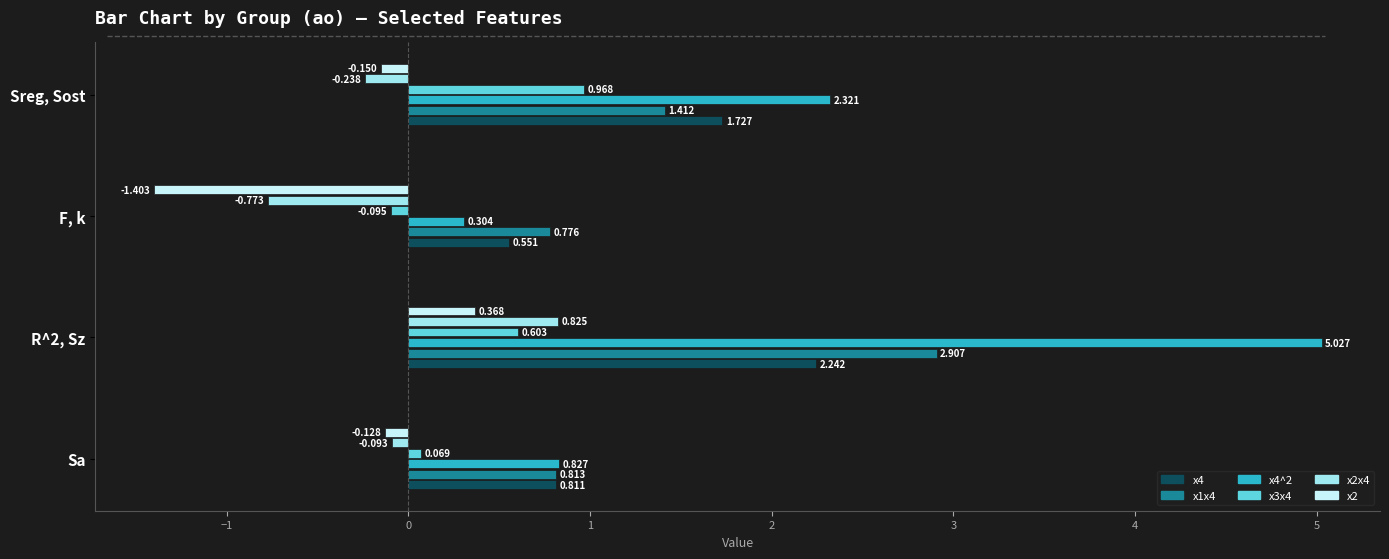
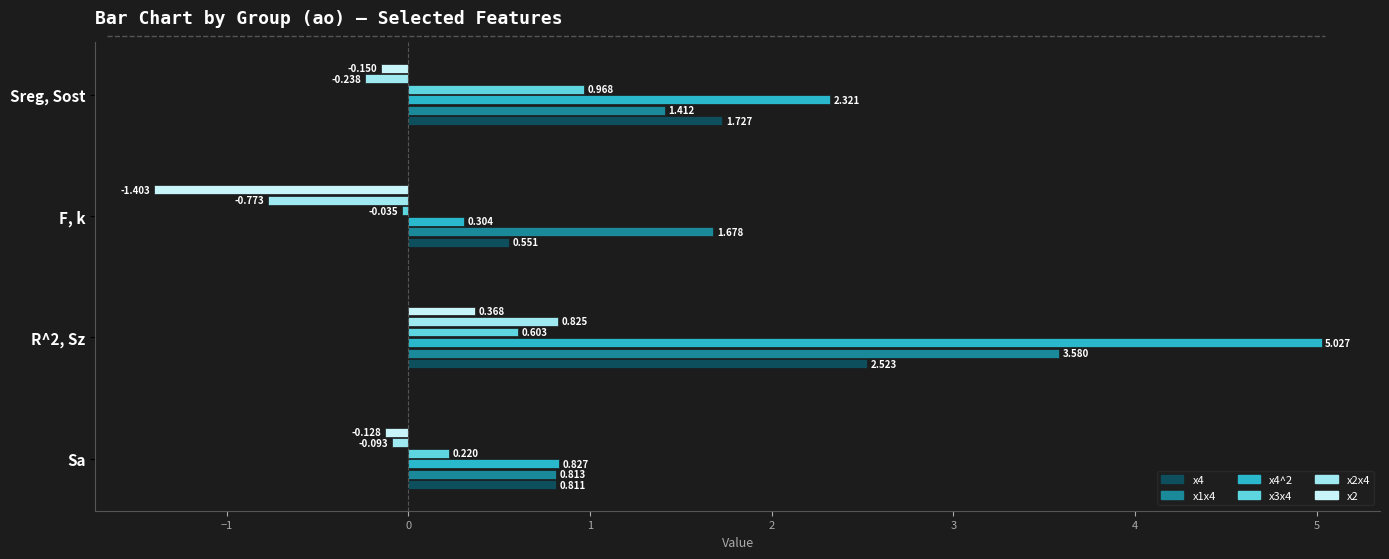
  {
    "x4": {
      "Sreg, Sost": 1.727,
      "F, k": 0.551,
-     "R^2, Sz": 2.242,
+     "R^2, Sz": 2.523,
      "Sa": 0.811
    },
    "x1x4": {
      "Sreg, Sost": 1.412,
-     "F, k": 0.776,
-     "R^2, Sz": 2.907,
+     "F, k": 1.678,
+     "R^2, Sz": 3.580,
      "Sa": 0.813
    },
    "x4^2": {
      "Sreg, Sost": 2.321,
      "F, k": 0.304,
      "R^2, Sz": 5.027,
      "Sa": 0.827
    },
    "x3x4": {
      "Sreg, Sost": 0.968,
-     "F, k": -0.095,
+     "F, k": -0.035,
      "R^2, Sz": 0.603,
-     "Sa": 0.069
+     "Sa": 0.220
    }
  }
